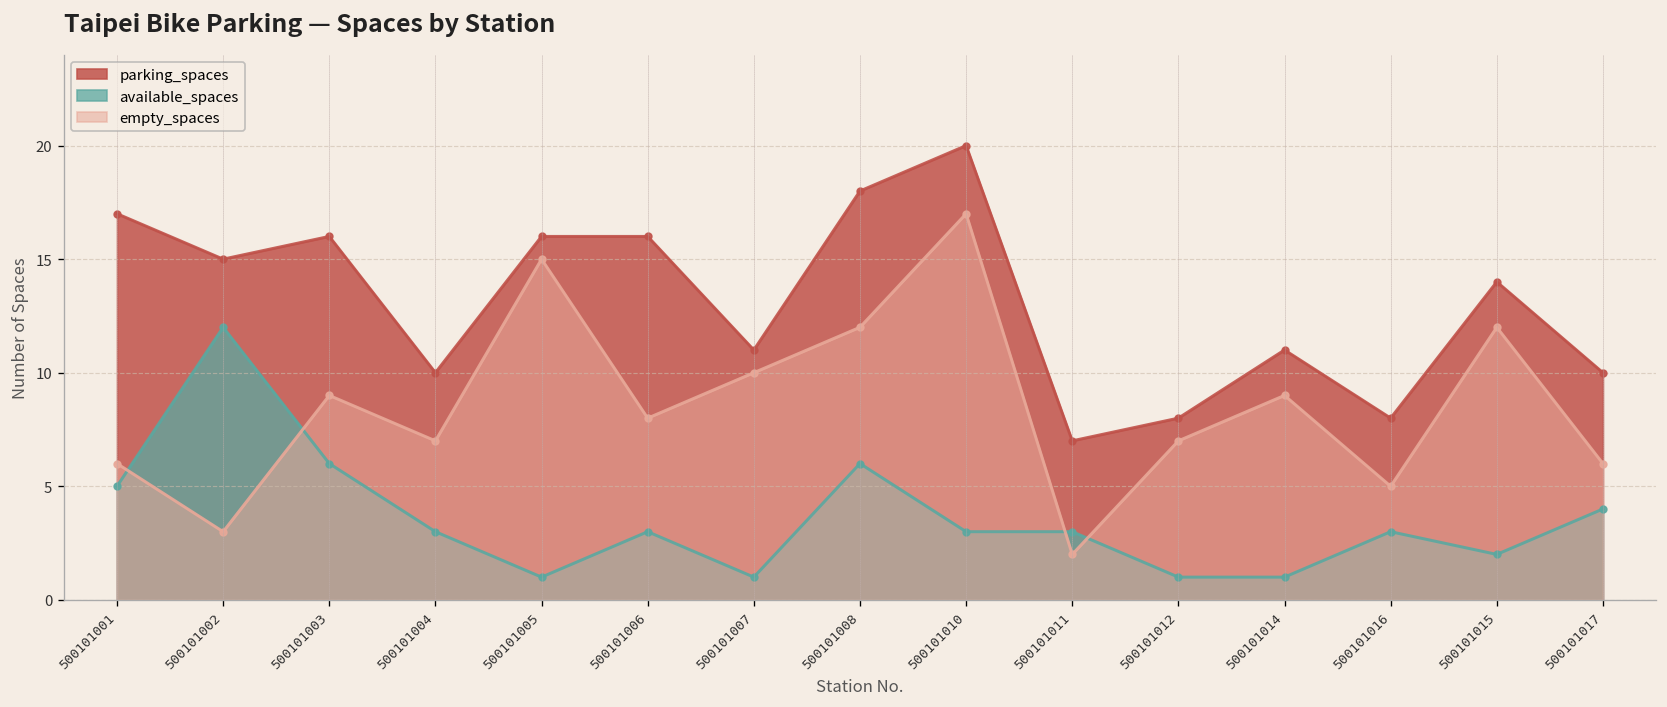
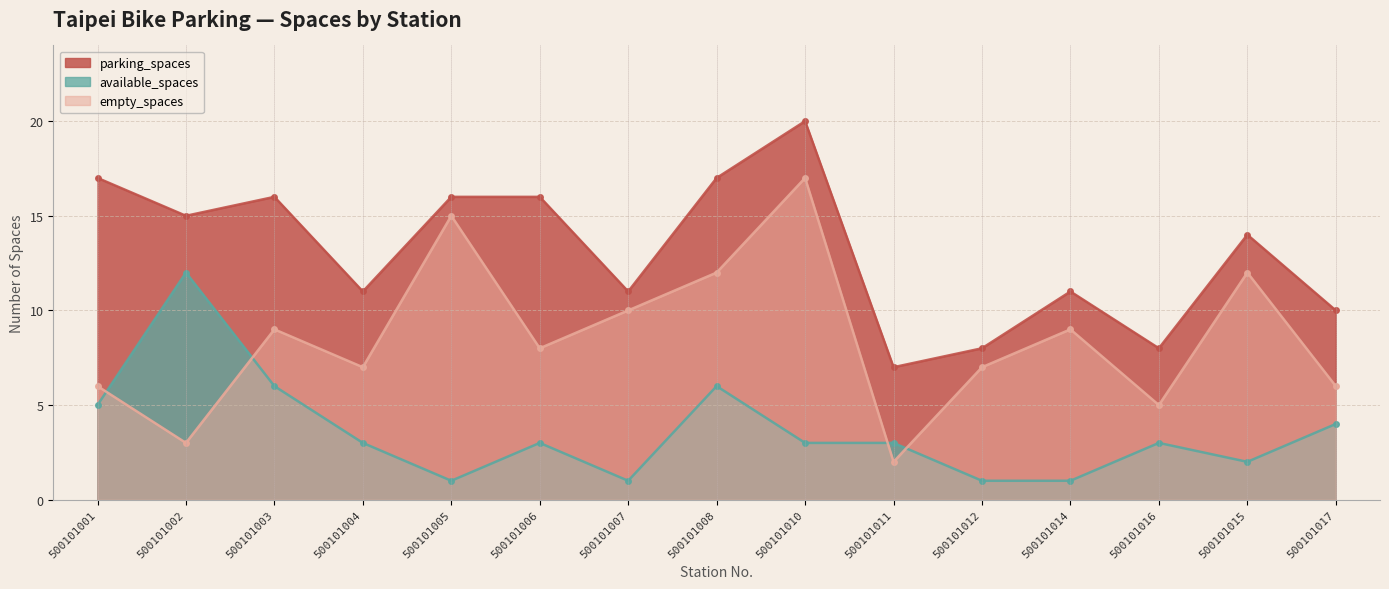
  {
    "parking_spaces": {
      "500101001": 17,
      "500101002": 15,
      "500101003": 16,
-     "500101004": 10,
+     "500101004": 11,
      "500101005": 16,
      "500101006": 16,
      "500101007": 11,
-     "500101008": 18,
+     "500101008": 17,
      "500101010": 20,
      "500101011": 7,
      "500101012": 8,
      "500101014": 11,
      "500101016": 8,
      "500101015": 14,
      "500101017": 10
    },
    "available_spaces": {
      "500101001": 5,
      "500101002": 12,
      "500101003": 6,
      "500101004": 3,
      "500101005": 1,
      "500101006": 3,
      "500101007": 1,
      "500101008": 6,
      "500101010": 3,
      "500101011": 3,
      "500101012": 1,
      "500101014": 1,
      "500101016": 3,
      "500101015": 2,
      "500101017": 4
    },
    "empty_spaces": {
      "500101001": 6,
      "500101002": 3,
      "500101003": 9,
      "500101004": 7,
      "500101005": 15,
      "500101006": 8,
      "500101007": 10,
      "500101008": 12,
      "500101010": 17,
      "500101011": 2,
      "500101012": 7,
      "500101014": 9,
      "500101016": 5,
      "500101015": 12,
      "500101017": 6
    }
  }
